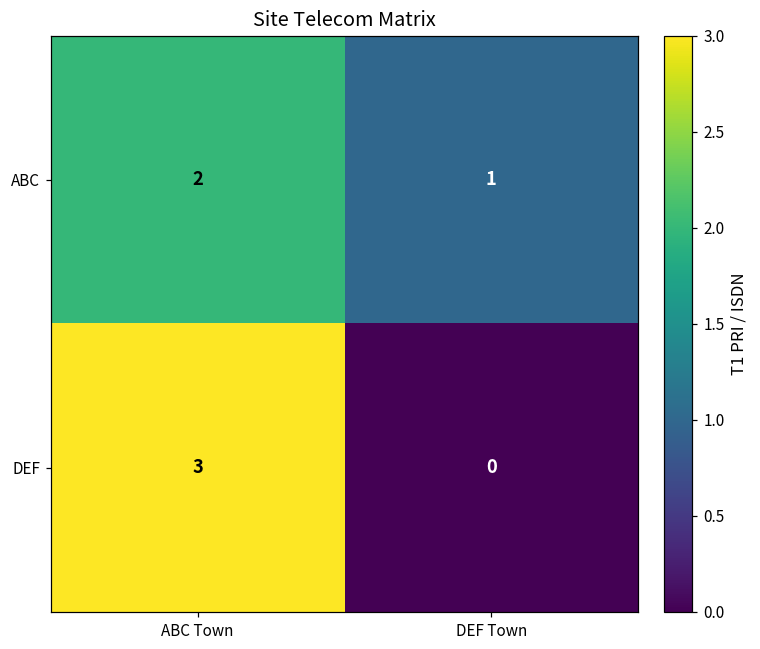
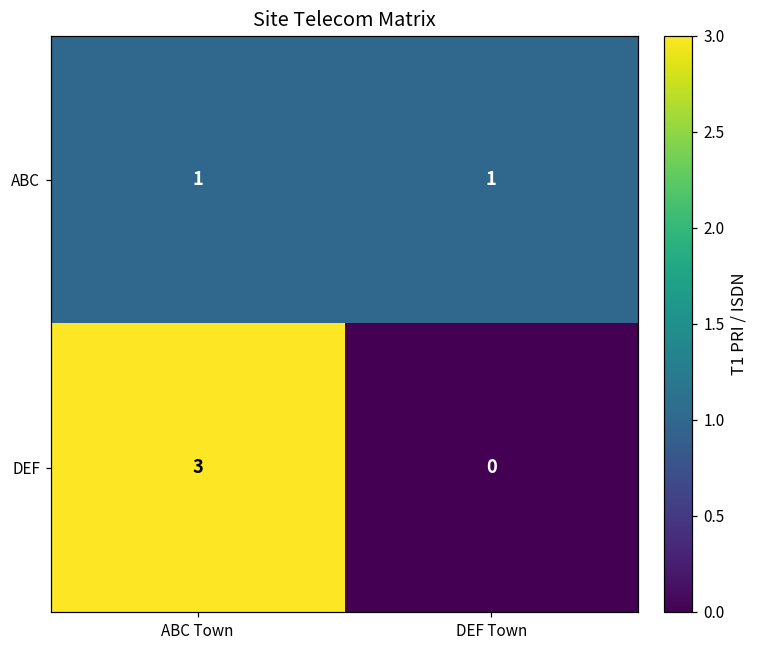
  {
    "ABC": {
-     "ABC Town": 2,
+     "ABC Town": 1,
      "DEF Town": 1
    },
    "DEF": {
      "ABC Town": 3,
      "DEF Town": 0
    }
  }
